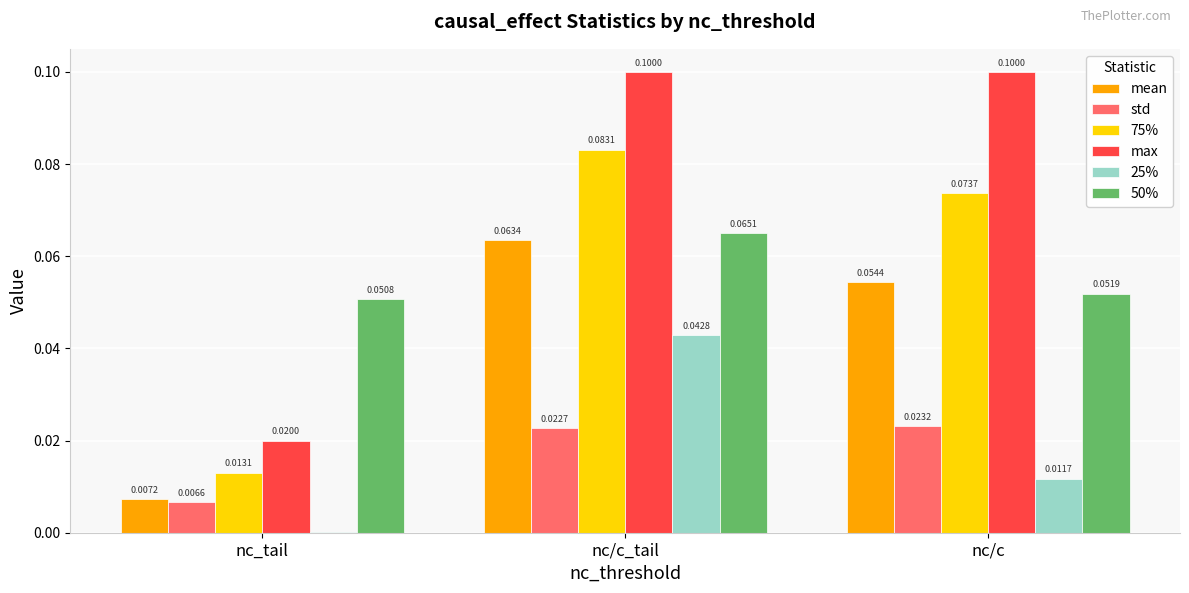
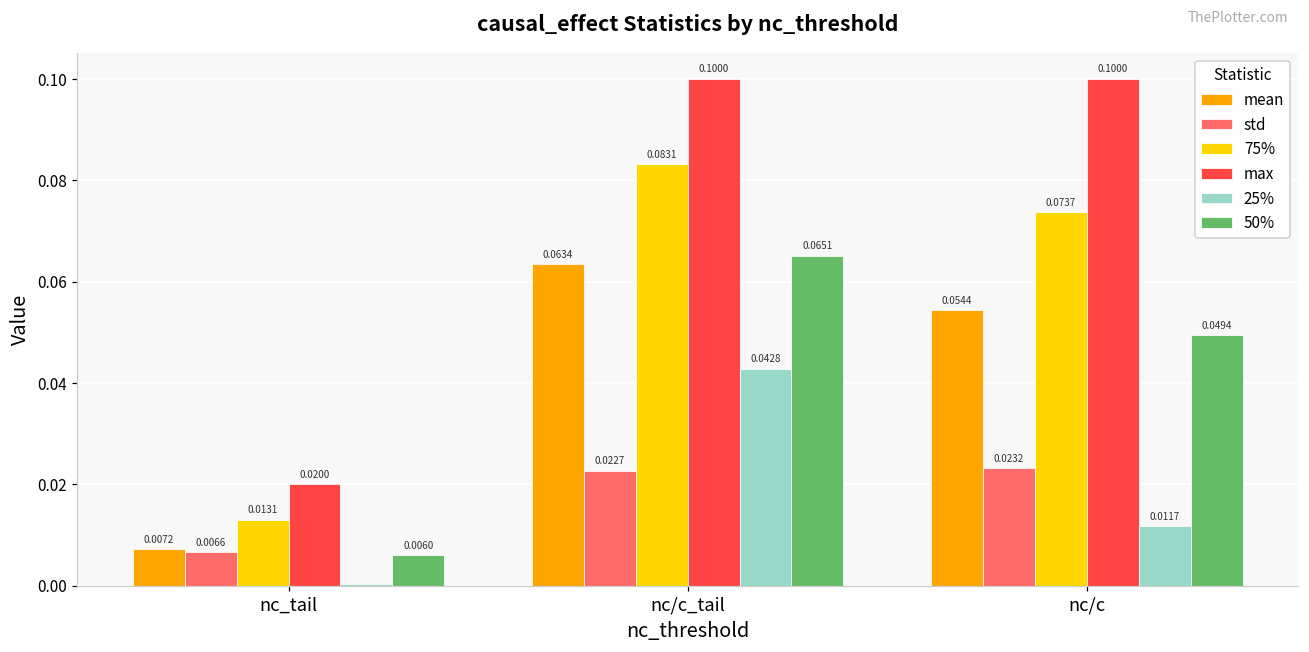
  {
    "25%": {
      "nc/c_tail": 0.0428,
      "nc/c": 0.0117
    },
    "50%": {
-     "nc_tail": 0.0508,
+     "nc_tail": 0.0060,
      "nc/c_tail": 0.0651,
-     "nc/c": 0.0519
+     "nc/c": 0.0494
    }
  }
